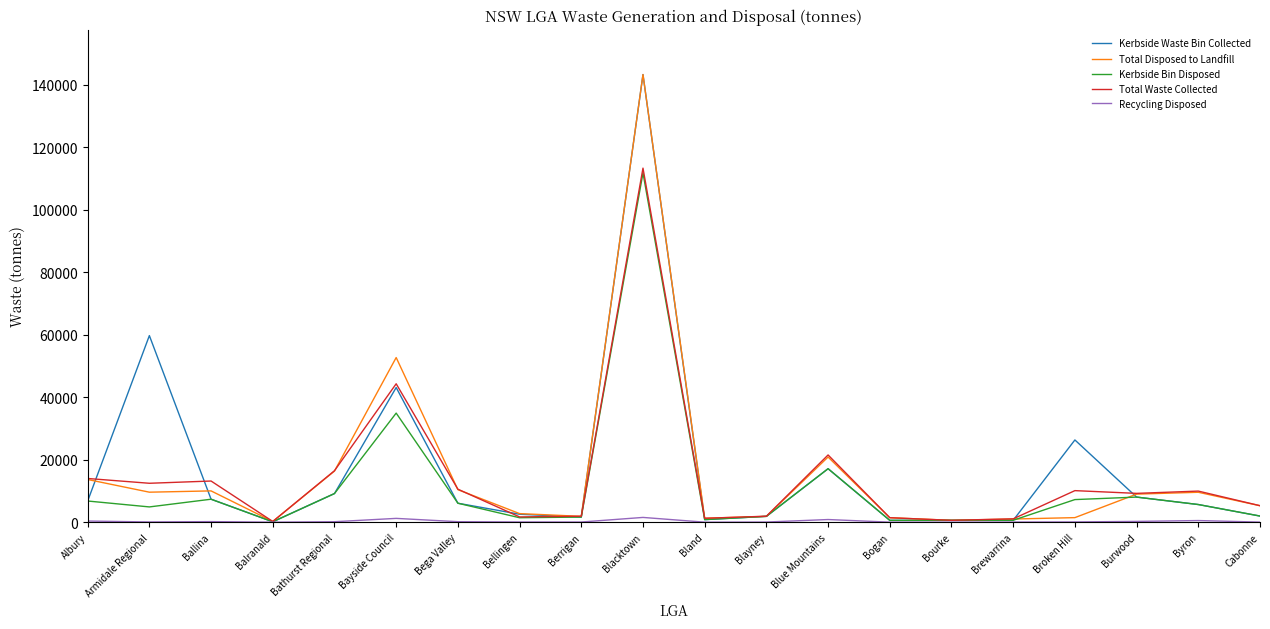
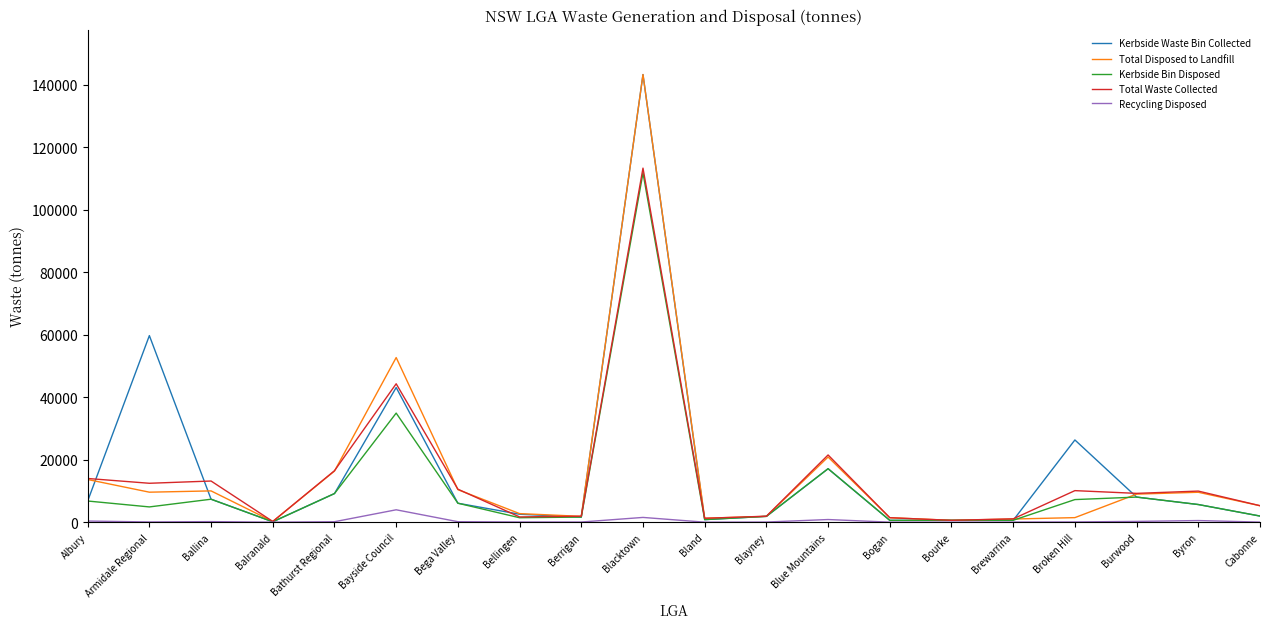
  {
    "Kerbside Waste Bin Collected": {
      "Armidale Regional": 60000,
      "Bayside Council": 43000,
      "Broken Hill": 26000
    },
    "Total Disposed to Landfill": {
      "Armidale Regional": 10000,
      "Ballina": 10000,
      "Bayside Council": 53000,
      "Broken Hill": 1000
    },
    "Kerbside Bin Disposed": {
      "Armidale Regional": 5000,
      "Bayside Council": 35000,
      "Blacktown": 112000,
      "Broken Hill": 7000
    },
    "Total Waste Collected": {
      "Armidale Regional": 12000,
      "Ballina": 13000,
      "Bayside Council": 44000,
      "Blacktown": 113000,
      "Broken Hill": 10000
    },
    "Recycling Disposed": {
      "Albury": 0,
      "Armidale Regional": 0,
      "Ballina": 0,
      "Bathurst Regional": 0,
-     "Bayside Council": 1000,
+     "Bayside Council": 4000,
      "Bega Valley": 0,
      "Bellingen": 0,
      "Berrigan": 0,
      "Blacktown": 2000,
      "Bland": 0,
      "Blayney": 0,
      "Blue Mountains": 1000,
      "Broken Hill": 0,
      "Burwood": 0,
      "Byron": 1000,
      "Cabonne": 0
    }
  }
